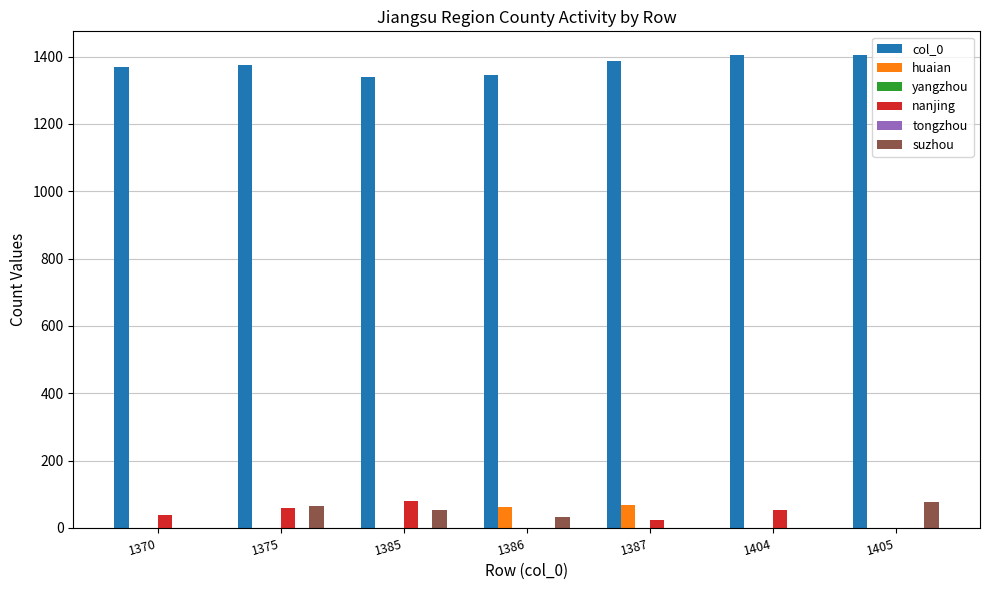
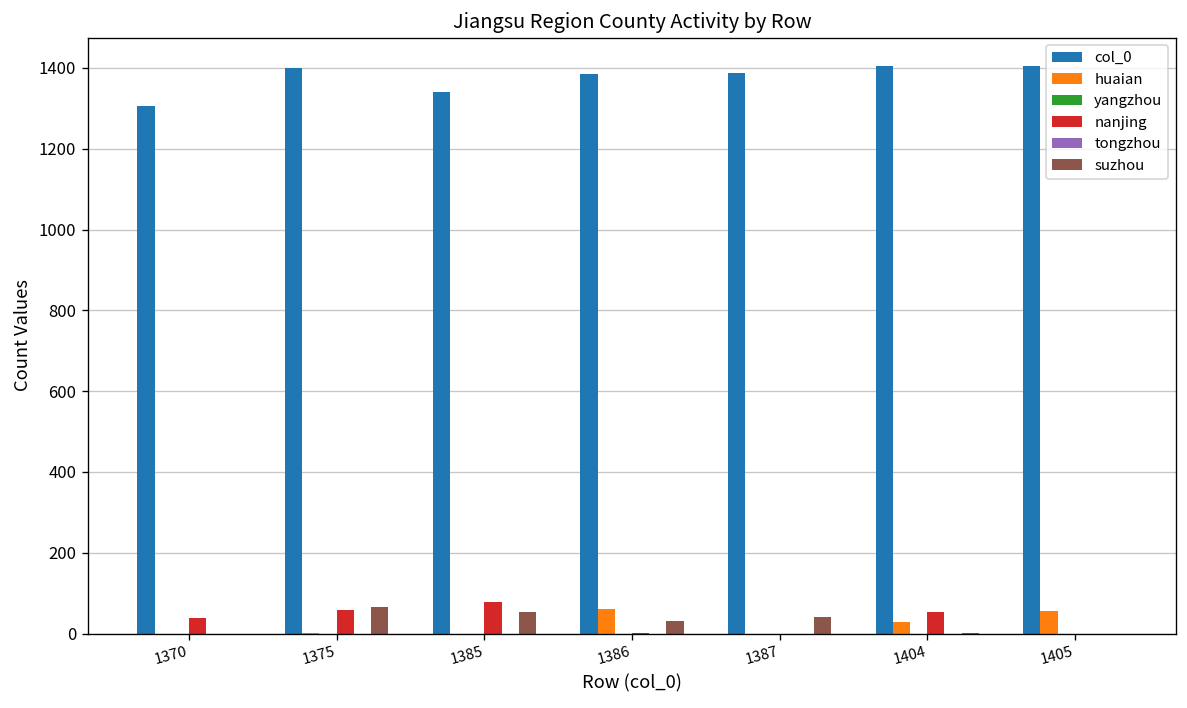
  {
    "col_0": {
-     "1370": 1370,
-     "1375": 1380,
+     "1370": 1310,
+     "1375": 1400,
      "1385": 1340,
-     "1386": 1350,
+     "1386": 1390,
      "1387": 1390,
      "1404": 1400,
      "1405": 1410
    },
    "huaian": {
      "1370": 0,
      "1385": 0,
      "1386": 60,
-     "1387": 70,
-     "1404": 0,
-     "1405": 0
+     "1387": 0,
+     "1404": 30,
+     "1405": 60
    },
    "yangzhou": {
      "1370": 0,
      "1375": 0,
      "1385": 0,
      "1386": 0,
      "1387": 0,
      "1404": 0,
      "1405": 0
    },
    "nanjing": {
      "1370": 40,
      "1375": 60,
      "1385": 80,
-     "1387": 30,
+     "1387": 0,
      "1404": 50,
      "1405": 0
    },
    "tongzhou": {
      "1370": 0,
      "1375": 0,
      "1385": 0,
      "1386": 0,
      "1387": 0,
      "1404": 0,
      "1405": 0
    },
    "suzhou": {
      "1370": 0,
      "1375": 70,
      "1385": 50,
      "1386": 30,
-     "1387": 0,
-     "1405": 80
+     "1387": 40,
+     "1405": 0
    }
  }
